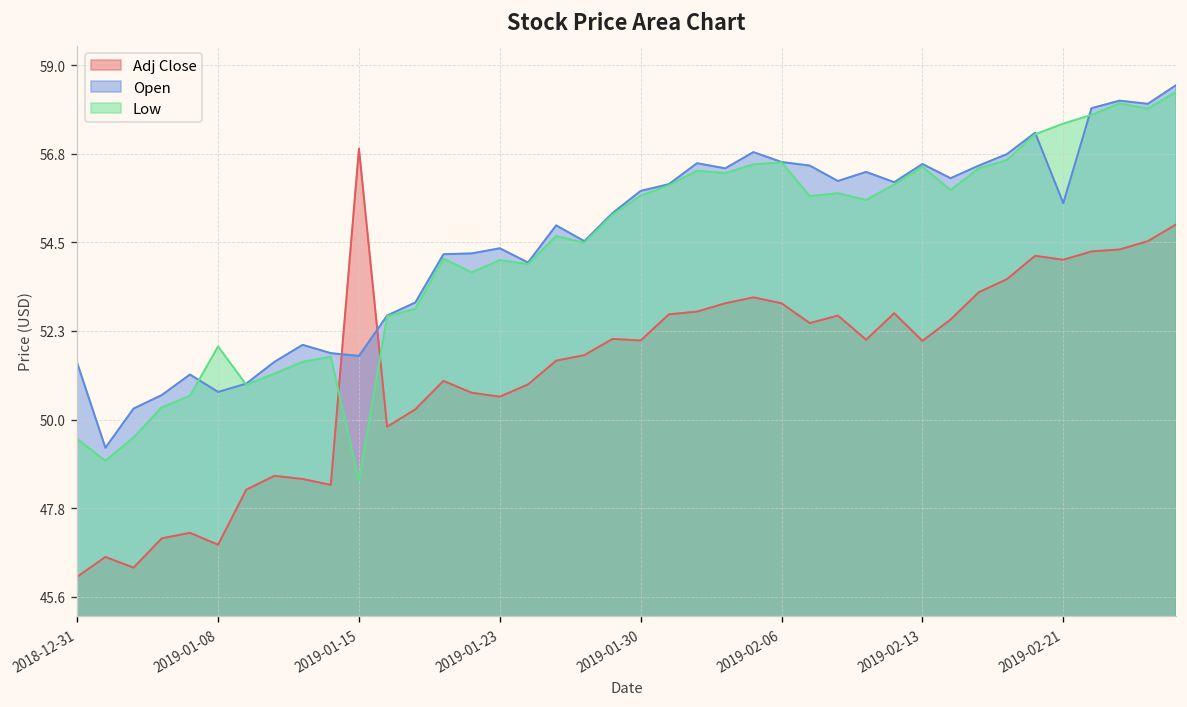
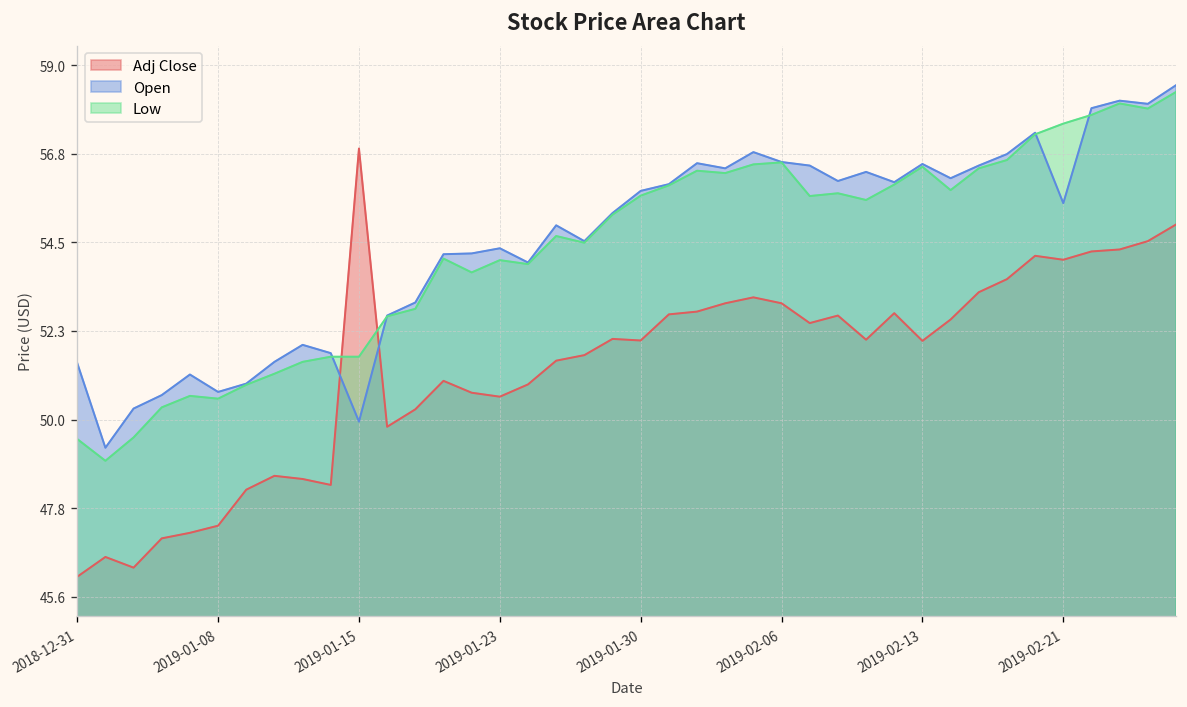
  {
    "Adj Close": {
      "2018-12-31": 46.1,
-     "2019-01-08": 46.9,
+     "2019-01-08": 47.4,
      "2019-01-15": 56.9,
      "2019-01-23": 50.6,
      "2019-01-30": 52.0,
      "2019-02-06": 53.0,
      "2019-02-13": 52.0,
      "2019-02-21": 54.1
    },
    "Open": {
      "2018-12-31": 51.5,
      "2019-01-08": 50.7,
-     "2019-01-15": 51.7,
+     "2019-01-15": 50.0,
      "2019-01-23": 54.4,
      "2019-01-30": 55.8,
      "2019-02-21": 55.5
    },
    "Low": {
      "2018-12-31": 49.6,
-     "2019-01-08": 51.9,
-     "2019-01-15": 48.5,
+     "2019-01-08": 50.6,
+     "2019-01-15": 51.6,
      "2019-01-23": 54.1,
      "2019-01-30": 55.7,
      "2019-02-21": 57.5
    }
  }
